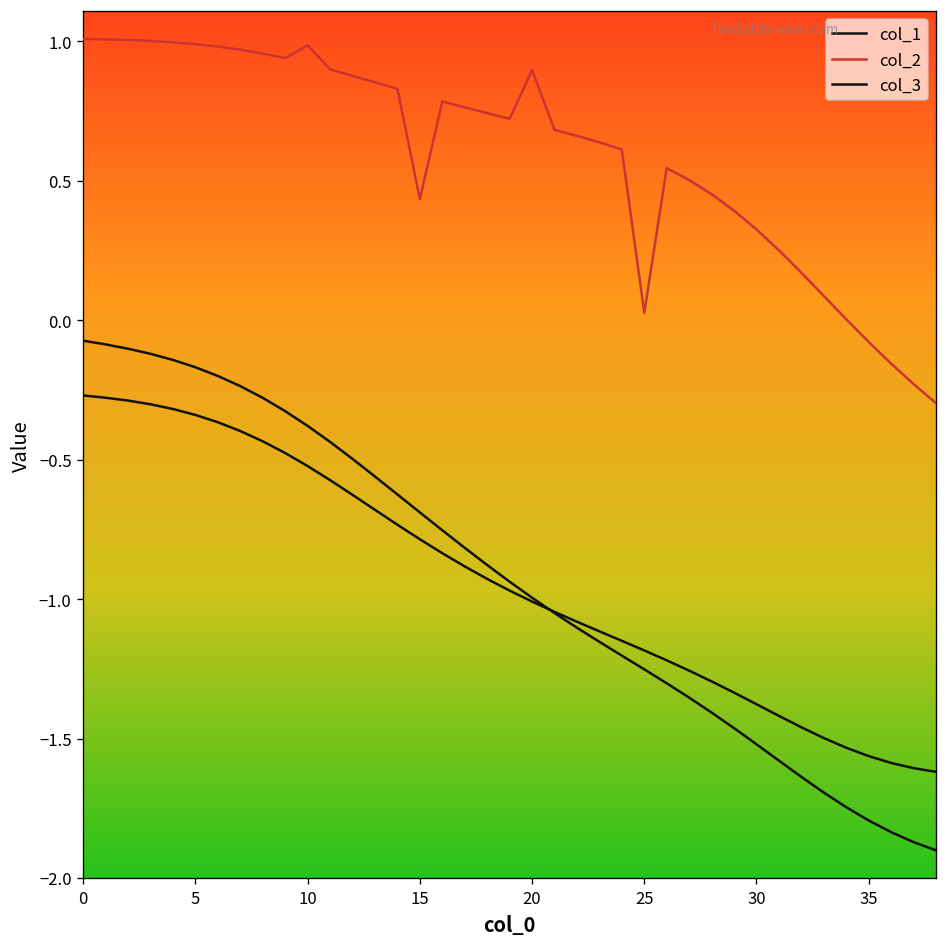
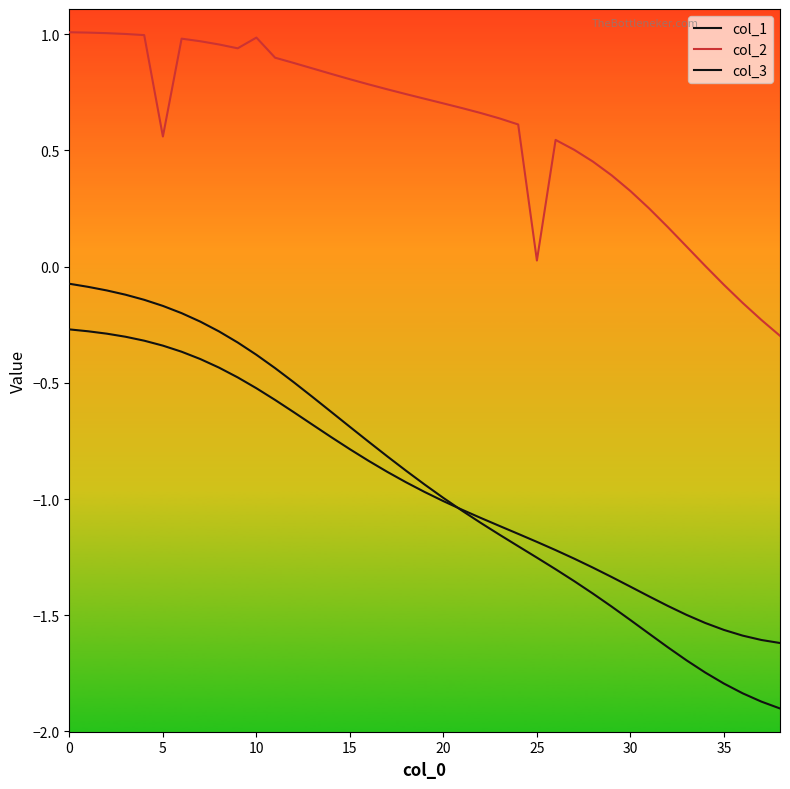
  {
    "col_2": {
      "0": 1.01,
-     "5": 0.99,
+     "5": 0.56,
      "10": 0.99,
-     "15": 0.43,
-     "20": 0.90,
+     "15": 0.81,
+     "20": 0.70,
      "25": 0.03,
      "30": 0.32,
      "35": -0.08
    }
  }
